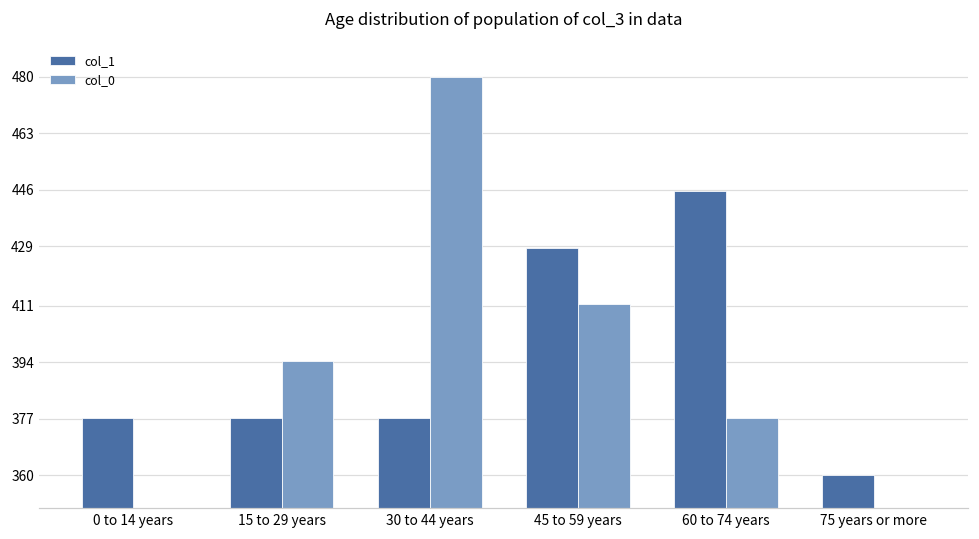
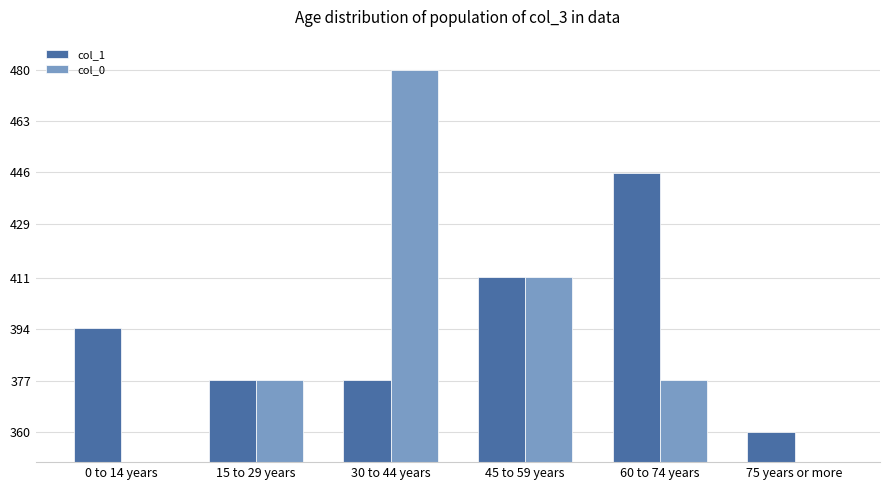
  {
    "col_1": {
-     "0 to 14 years": 377,
+     "0 to 14 years": 394,
      "15 to 29 years": 377,
      "30 to 44 years": 377,
-     "45 to 59 years": 429,
+     "45 to 59 years": 411,
      "60 to 74 years": 446,
      "75 years or more": 360
    },
    "col_0": {
-     "15 to 29 years": 394,
+     "15 to 29 years": 377,
      "30 to 44 years": 480,
      "45 to 59 years": 411,
      "60 to 74 years": 377
    }
  }
